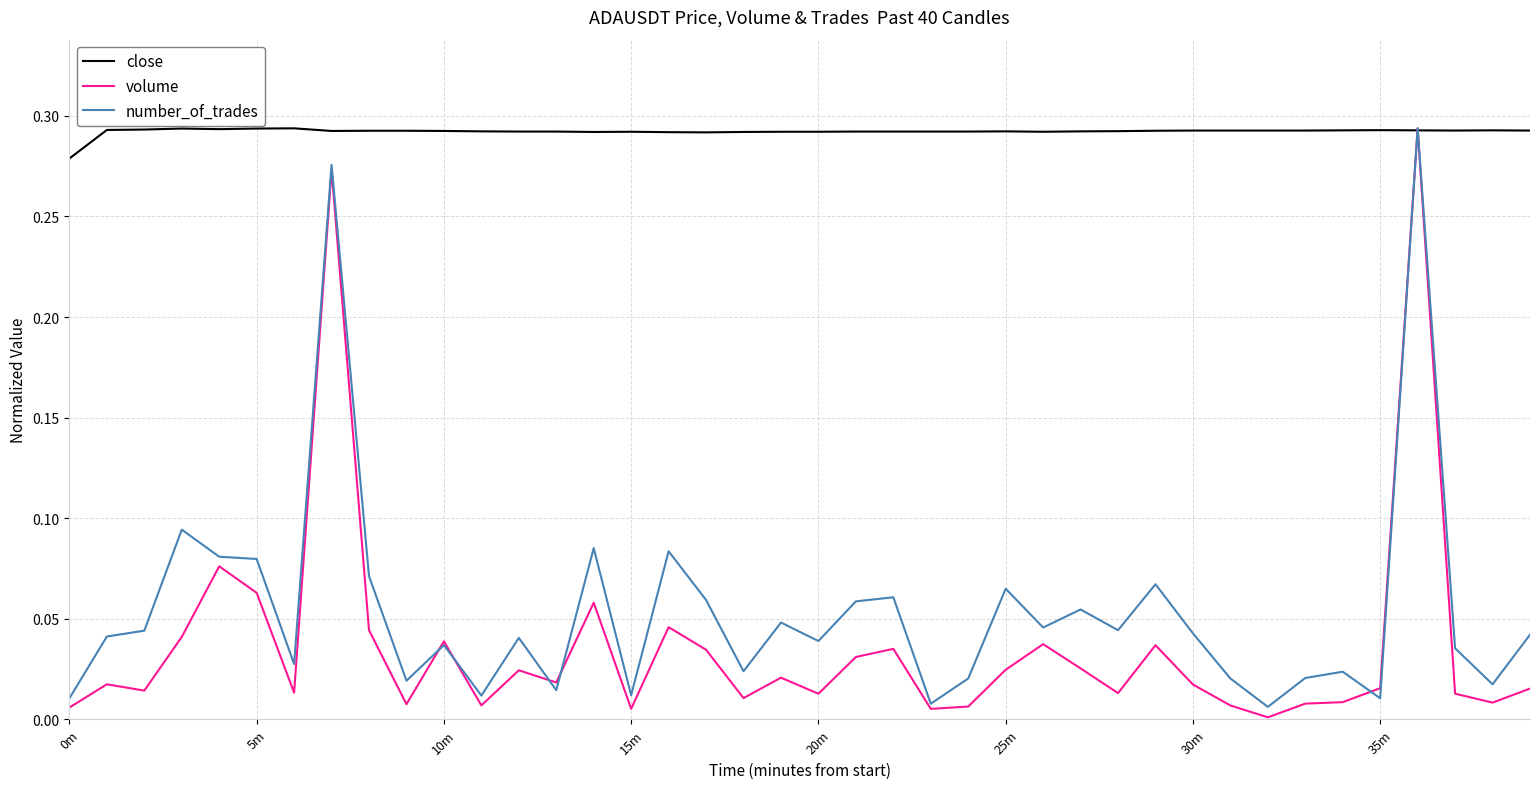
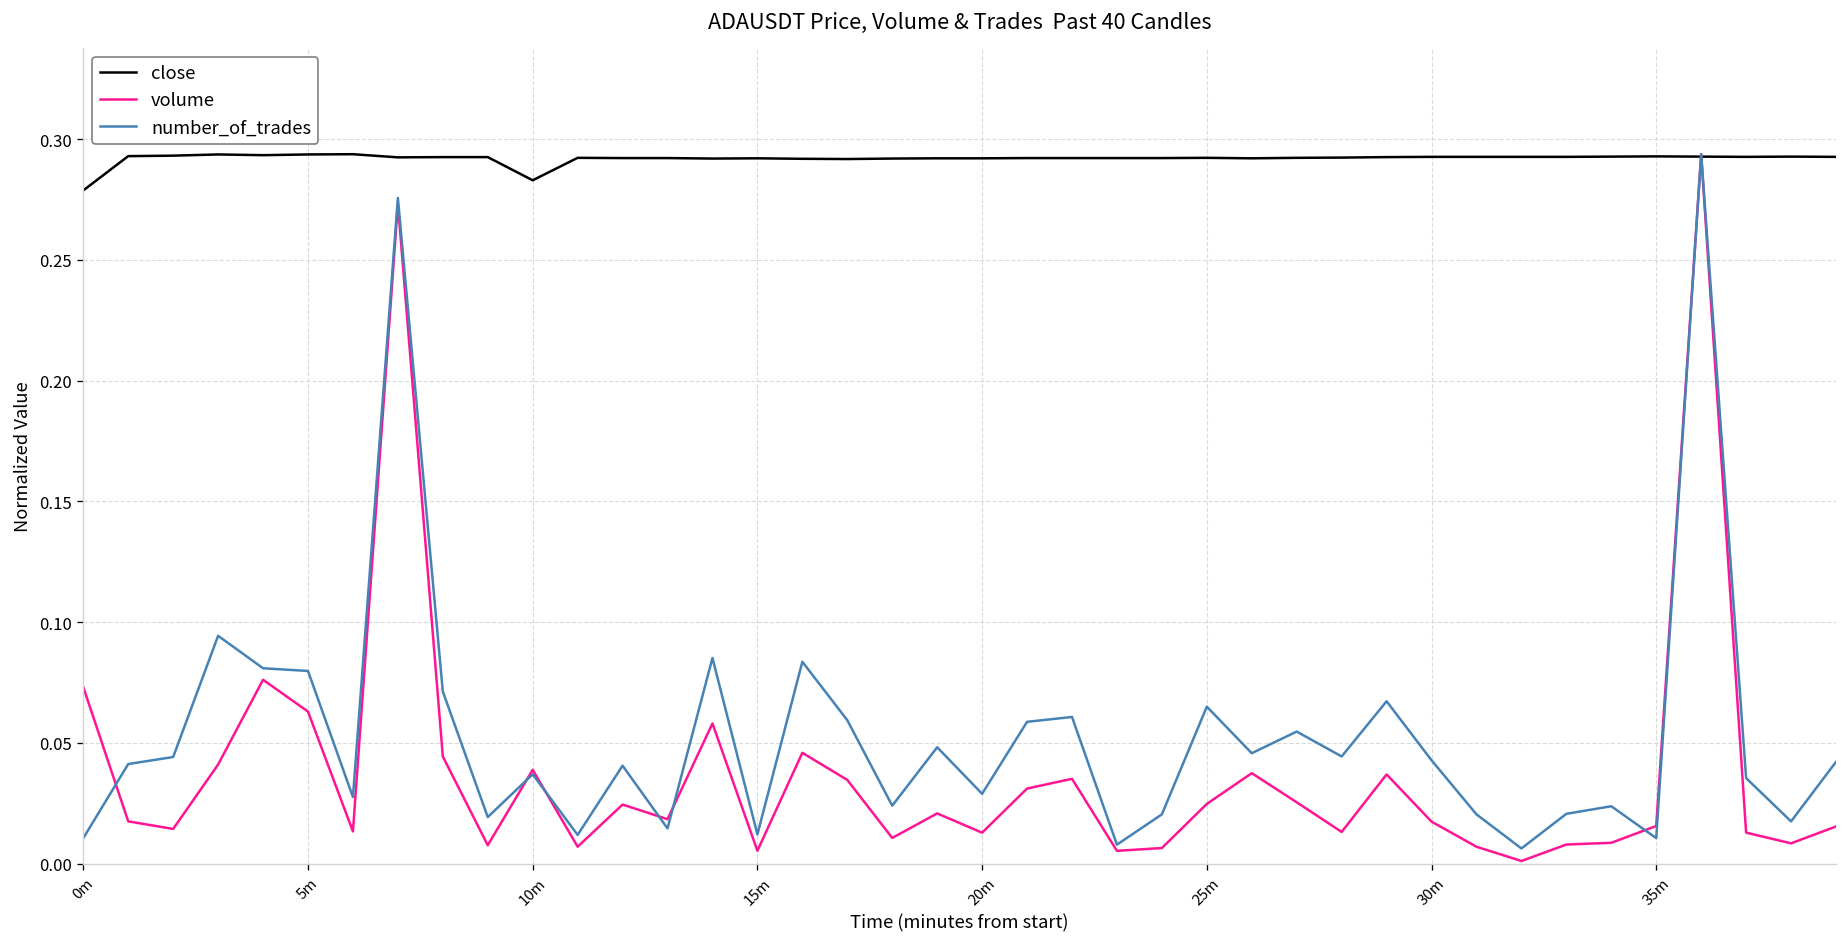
  {
    "close": {
      "0m": 0.279,
      "5m": 0.294,
-     "10m": 0.293,
+     "10m": 0.283,
      "15m": 0.292,
      "20m": 0.292,
      "25m": 0.292,
      "30m": 0.293,
      "35m": 0.293
    },
    "volume": {
-     "0m": 0.006,
+     "0m": 0.073,
      "5m": 0.063,
      "10m": 0.039,
      "15m": 0.005,
      "20m": 0.013,
      "25m": 0.025,
      "30m": 0.017,
      "35m": 0.016
    },
    "number_of_trades": {
      "0m": 0.011,
      "5m": 0.080,
      "10m": 0.037,
      "15m": 0.012,
-     "20m": 0.039,
+     "20m": 0.029,
      "25m": 0.065,
      "30m": 0.043,
      "35m": 0.011
    }
  }
